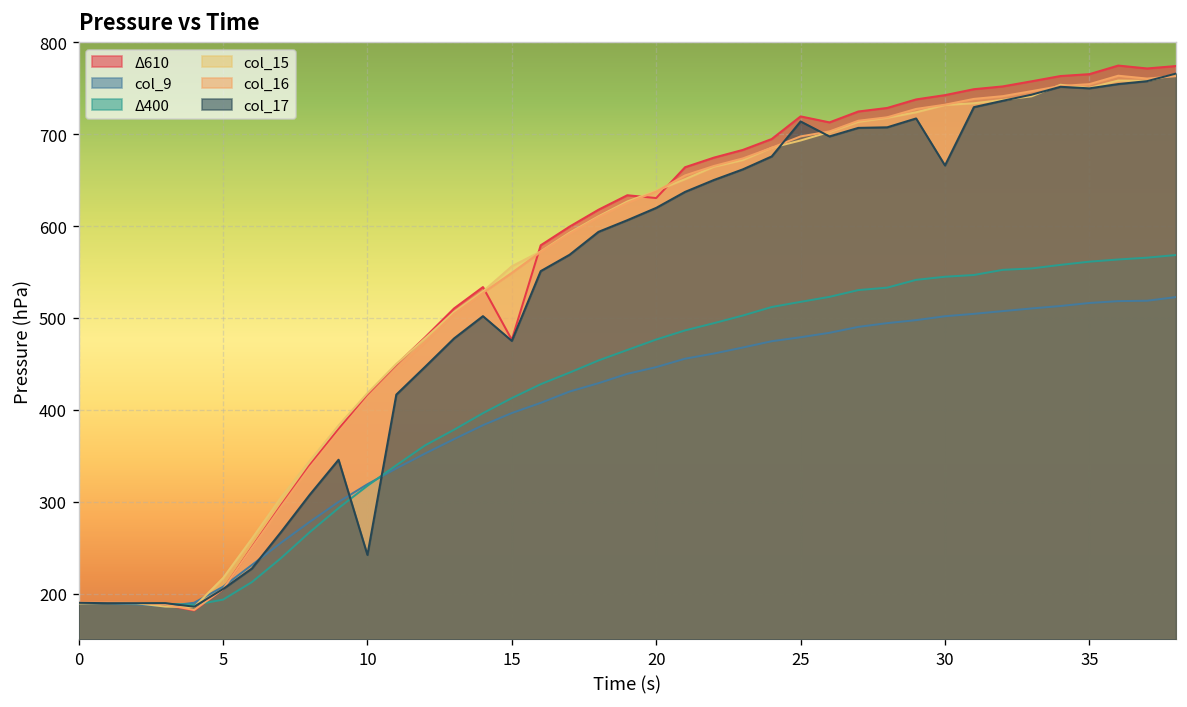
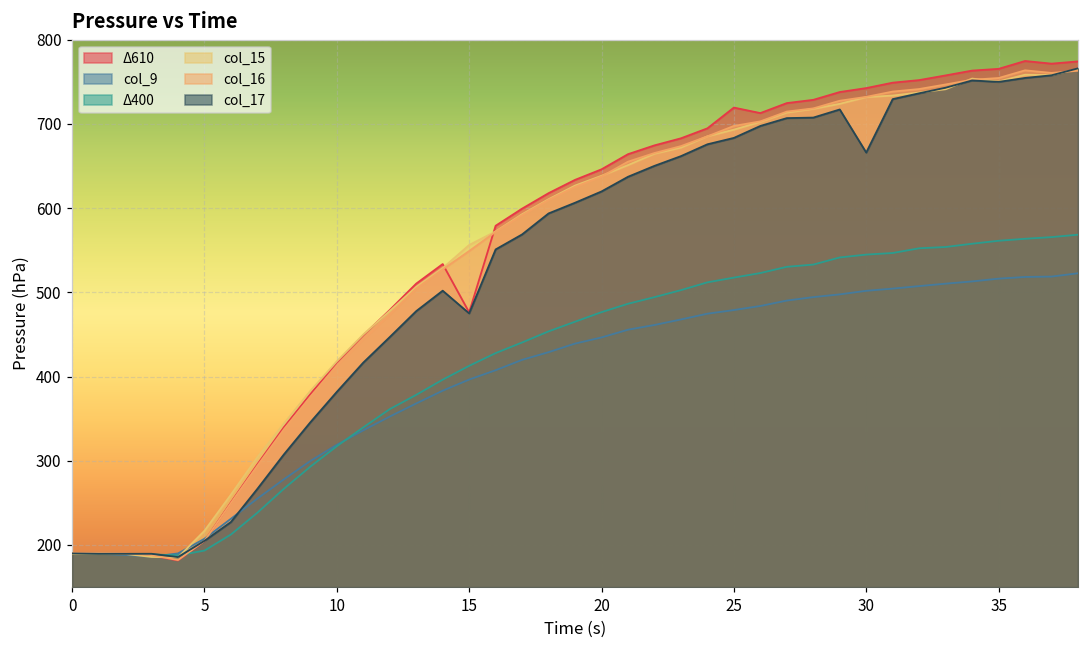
  {
    "Δ610": {
-     "20": 630,
+     "20": 650,
      "25": 720,
      "30": 740,
      "35": 770
    },
    "col_17": {
-     "10": 240,
+     "10": 380,
      "20": 620,
-     "25": 710,
+     "25": 680,
      "30": 670
    }
  }
